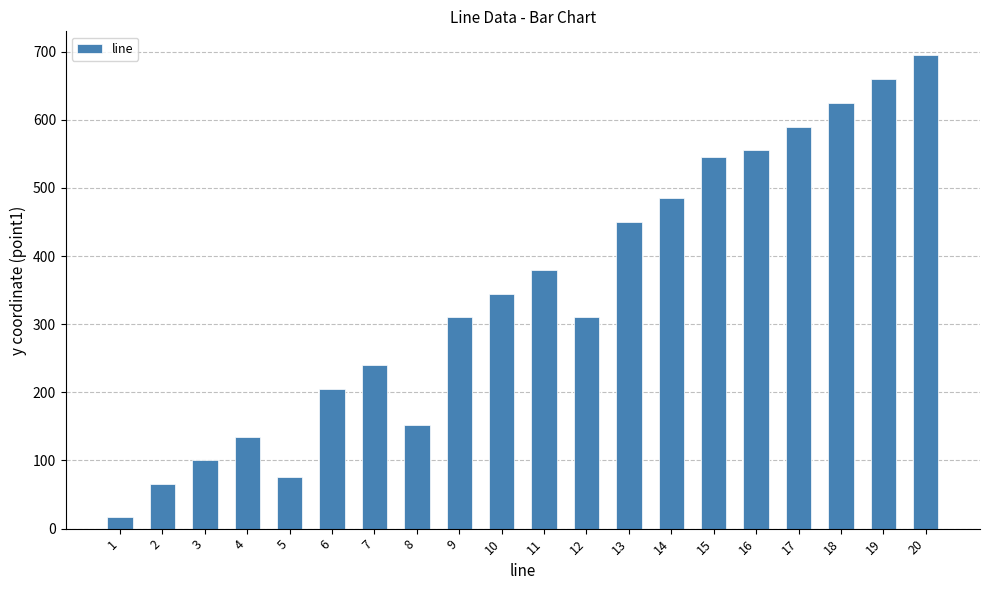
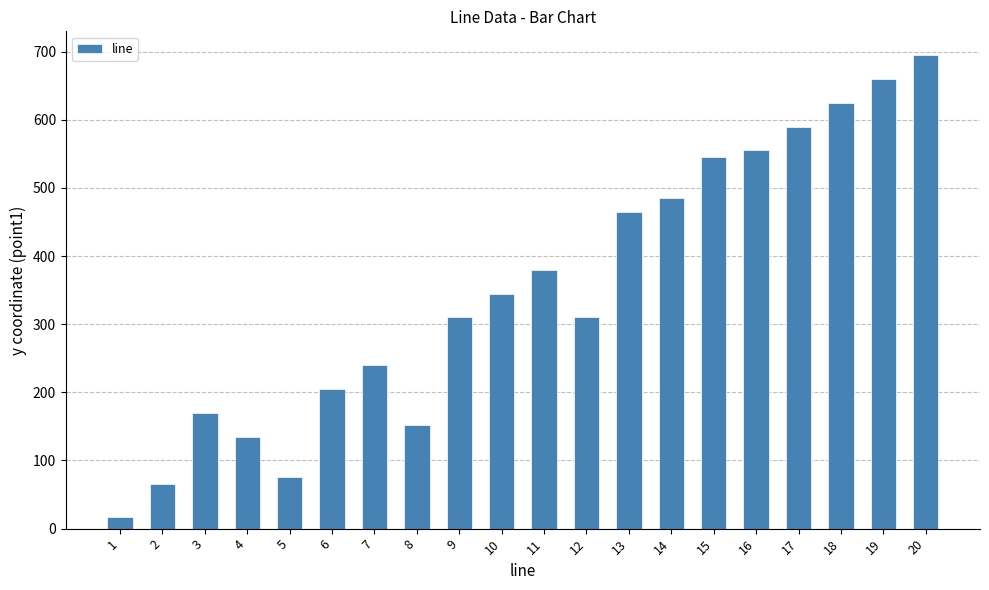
  {
    "1": 20,
    "2": 70,
-   "3": 100,
+   "3": 170,
    "4": 140,
    "5": 80,
    "6": 210,
    "7": 240,
    "8": 150,
    "9": 310,
    "10": 350,
    "11": 380,
    "12": 310,
-   "13": 450,
+   "13": 460,
    "14": 490,
    "15": 550,
    "16": 560,
    "17": 590,
    "18": 630,
    "19": 660,
    "20": 700
  }
